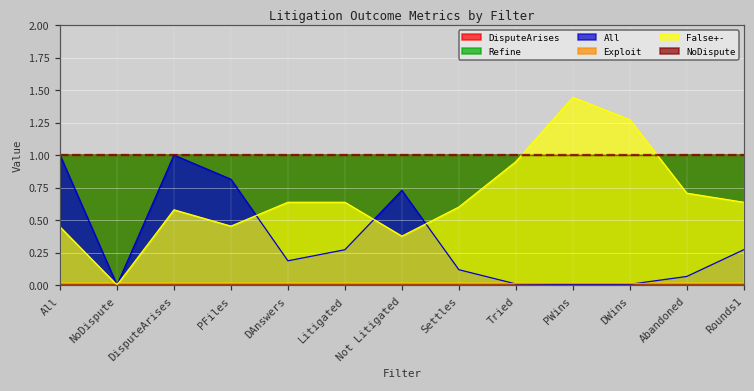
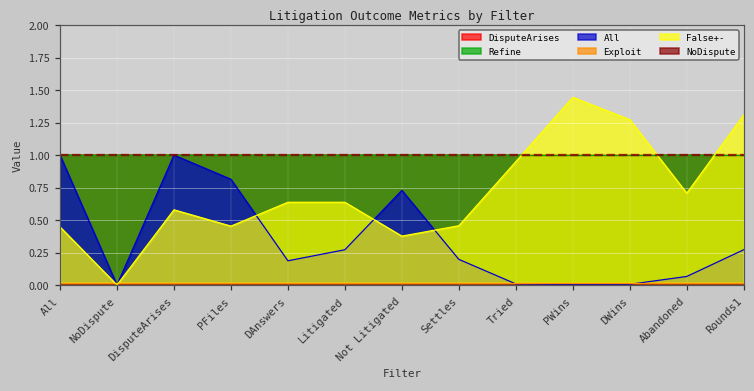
  {
    "Refine": {
      "NoDispute": 1.00,
      "PFiles": 1.00,
      "DAnswers": 1.00,
      "Litigated": 1.00,
      "Not Litigated": 1.00,
      "Settles": 1.00,
      "Tried": 1.00,
      "PWins": 1.00,
      "DWins": 1.00,
      "Abandoned": 1.00,
      "Rounds1": 1.00
    },
    "All": {
      "PFiles": 0.81,
      "DAnswers": 0.19,
      "Litigated": 0.27,
      "Not Litigated": 0.73,
-     "Settles": 0.12,
+     "Settles": 0.20,
      "Abandoned": 0.07,
      "Rounds1": 0.27
    },
    "False+-": {
      "All": 0.45,
      "DisputeArises": 0.58,
      "PFiles": 0.45,
      "DAnswers": 0.64,
      "Litigated": 0.64,
      "Not Litigated": 0.38,
-     "Settles": 0.60,
+     "Settles": 0.46,
      "Tried": 0.95,
      "PWins": 1.44,
      "DWins": 1.27,
      "Abandoned": 0.71,
-     "Rounds1": 0.64
+     "Rounds1": 1.31
    }
  }
